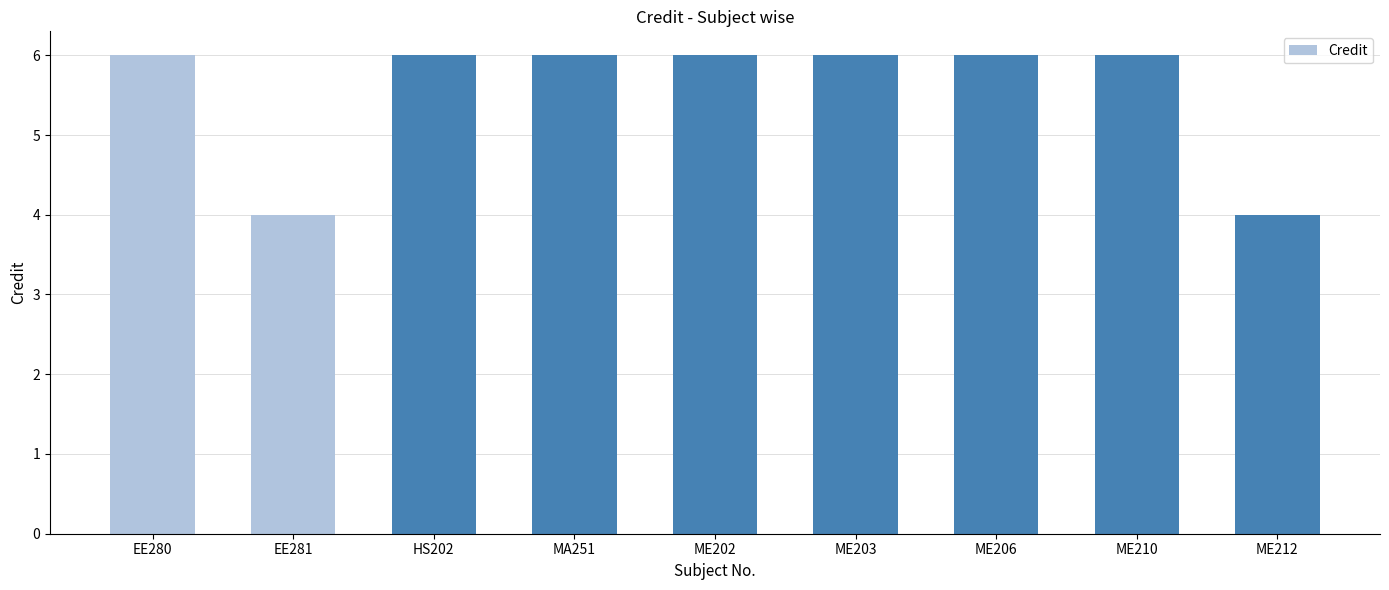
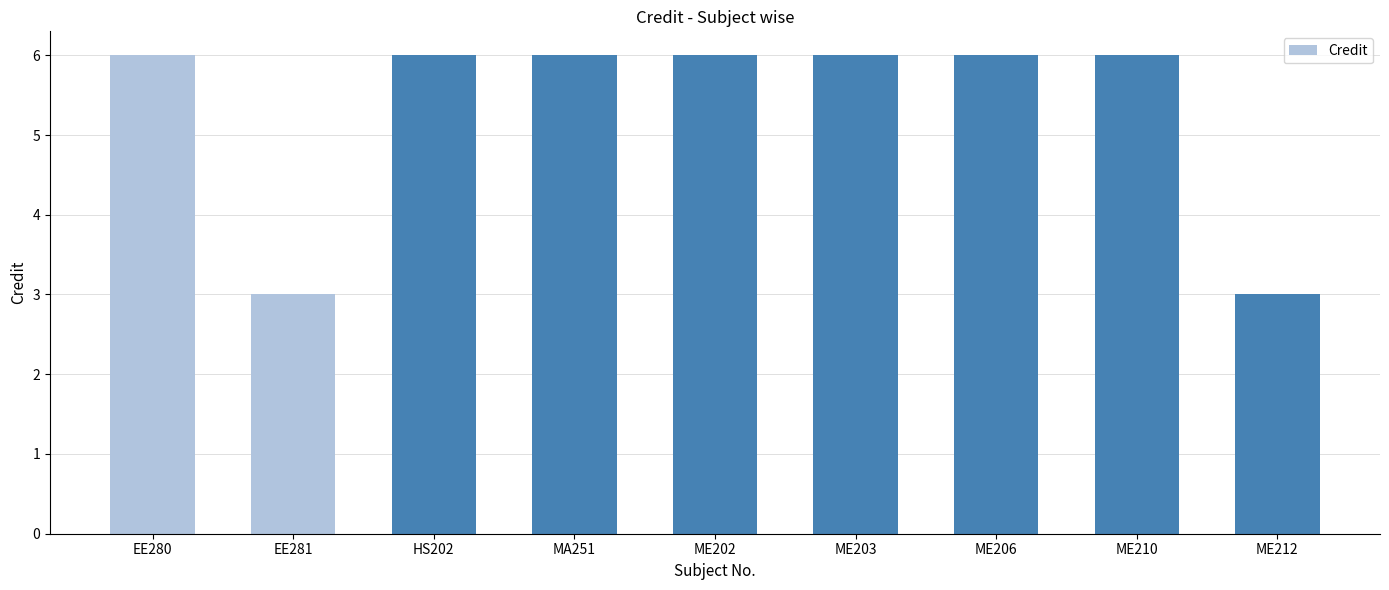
  {
    "EE280": 6,
-   "EE281": 4,
+   "EE281": 3,
    "HS202": 6,
    "MA251": 6,
    "ME202": 6,
    "ME203": 6,
    "ME206": 6,
    "ME210": 6,
-   "ME212": 4
+   "ME212": 3
  }
